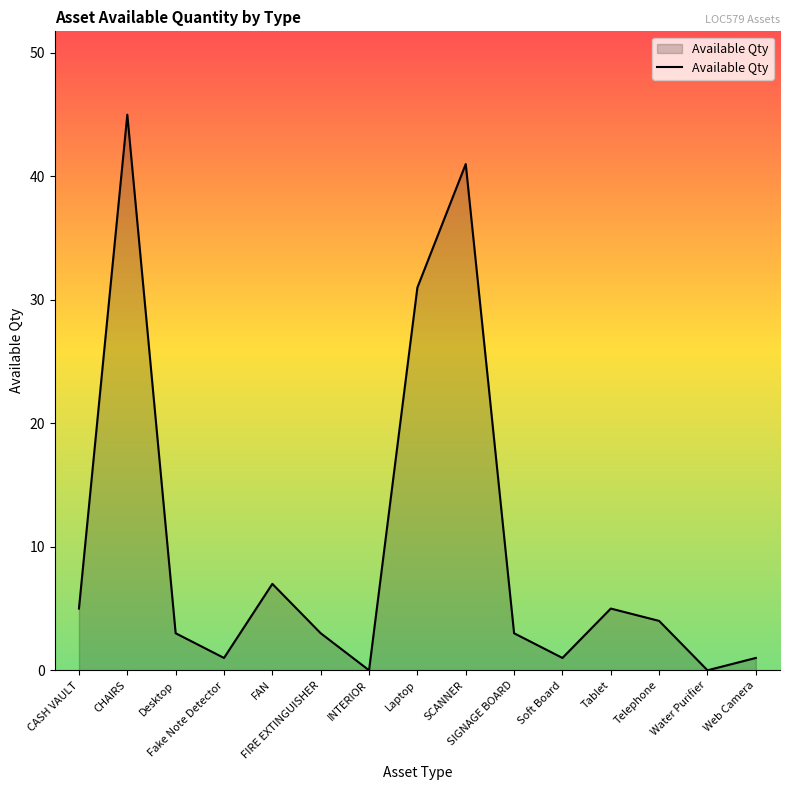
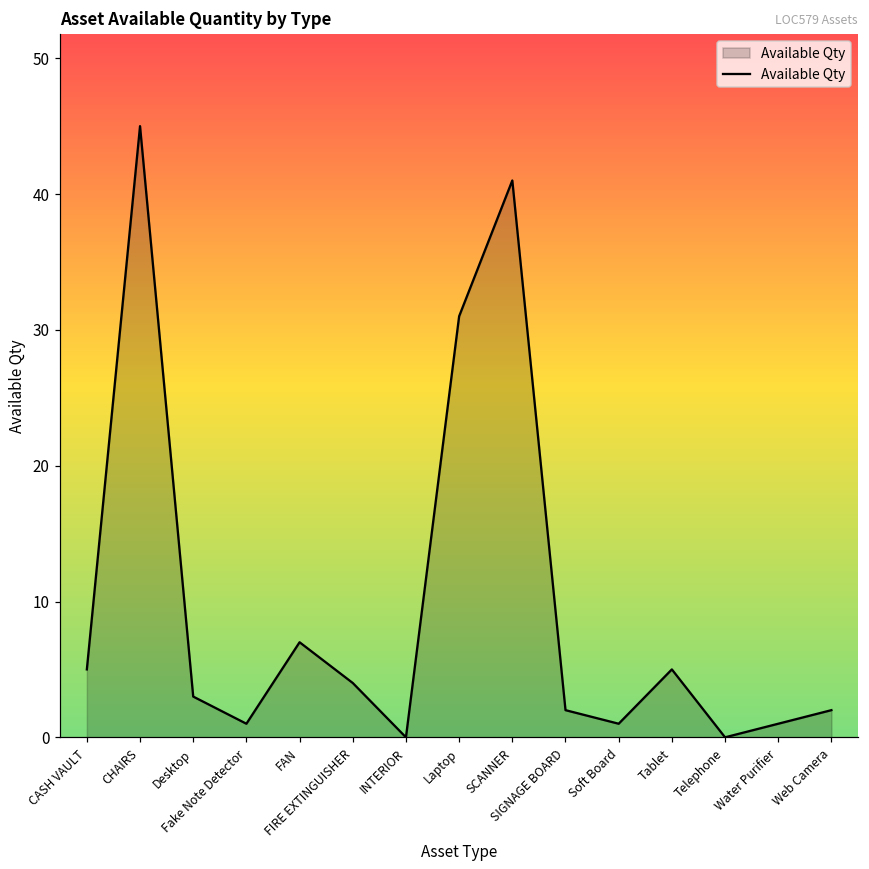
  {
    "CASH VAULT": 5,
    "CHAIRS": 45,
    "Desktop": 3,
    "Fake Note Detector": 1,
    "FAN": 7,
-   "FIRE EXTINGUISHER": 3,
+   "FIRE EXTINGUISHER": 4,
    "INTERIOR": 0,
    "Laptop": 31,
    "SCANNER": 41,
-   "SIGNAGE BOARD": 3,
+   "SIGNAGE BOARD": 2,
    "Soft Board": 1,
    "Tablet": 5,
-   "Telephone": 4,
-   "Water Purifier": 0,
-   "Web Camera": 1
+   "Telephone": 0,
+   "Water Purifier": 1,
+   "Web Camera": 2
  }
